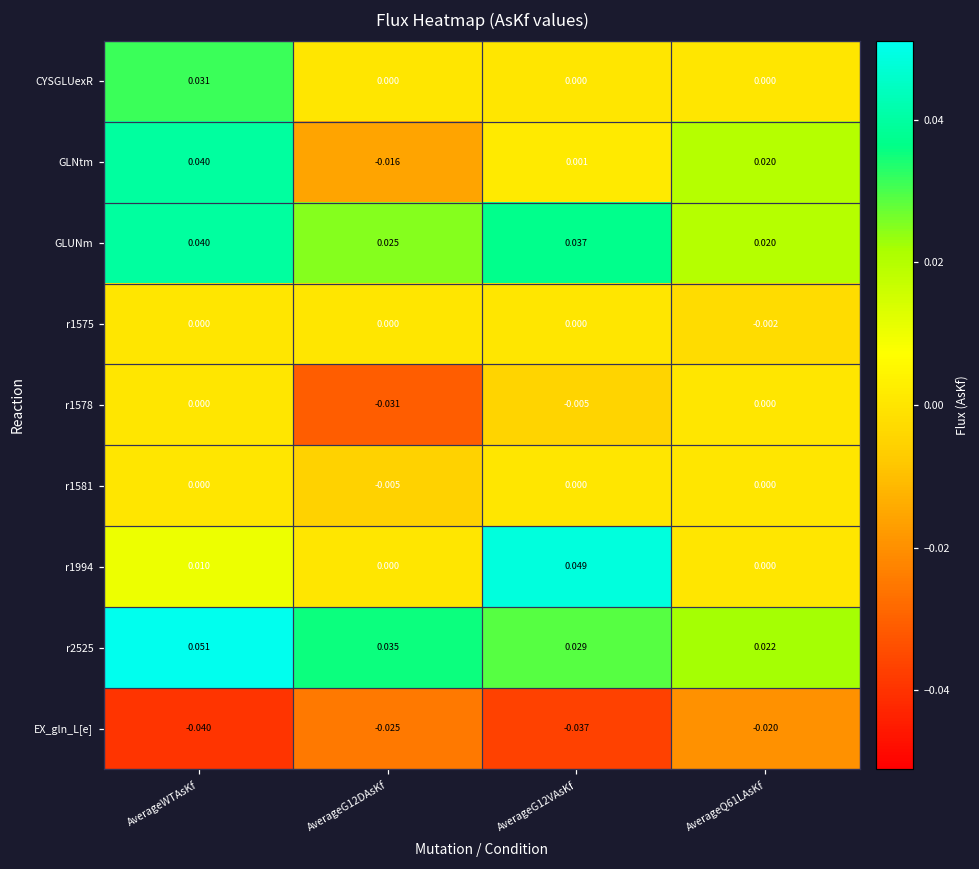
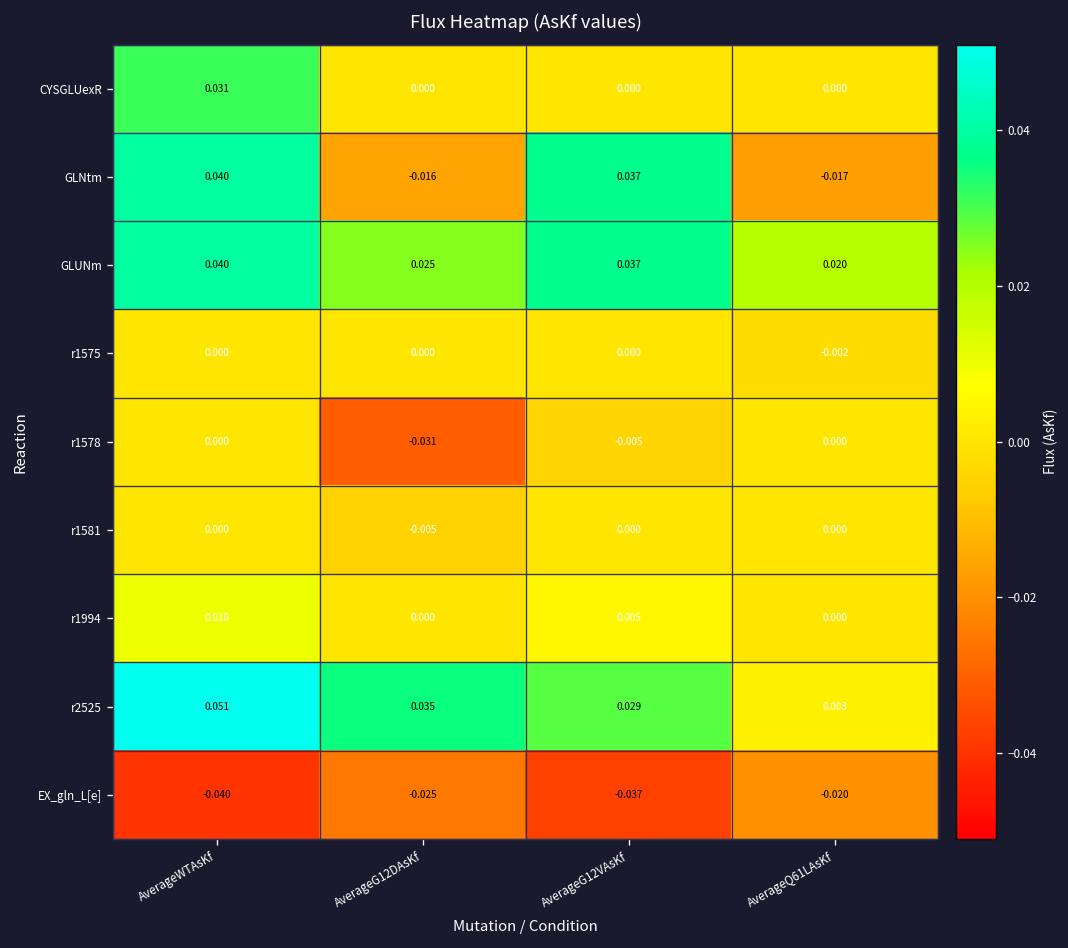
  {
    "CYSGLUexR": {
      "AverageWTAsKf": 0.031,
      "AverageG12DAsKf": 0.000,
      "AverageG12VAsKf": 0.000,
      "AverageQ61LAsKf": 0.000
    },
    "GLNtm": {
      "AverageWTAsKf": 0.040,
      "AverageG12DAsKf": -0.016,
-     "AverageG12VAsKf": 0.001,
-     "AverageQ61LAsKf": 0.020
+     "AverageG12VAsKf": 0.037,
+     "AverageQ61LAsKf": -0.017
    },
    "GLUNm": {
      "AverageWTAsKf": 0.040,
      "AverageG12DAsKf": 0.025,
      "AverageG12VAsKf": 0.037,
      "AverageQ61LAsKf": 0.020
    },
    "r1575": {
      "AverageWTAsKf": 0.000,
      "AverageG12DAsKf": 0.000,
      "AverageG12VAsKf": 0.000,
      "AverageQ61LAsKf": -0.002
    },
    "r1578": {
      "AverageWTAsKf": 0.000,
      "AverageG12DAsKf": -0.031,
      "AverageG12VAsKf": -0.005,
      "AverageQ61LAsKf": 0.000
    },
    "r1581": {
      "AverageWTAsKf": 0.000,
      "AverageG12DAsKf": -0.005,
      "AverageG12VAsKf": 0.000,
      "AverageQ61LAsKf": 0.000
    },
    "r1994": {
      "AverageWTAsKf": 0.010,
      "AverageG12DAsKf": 0.000,
-     "AverageG12VAsKf": 0.049,
+     "AverageG12VAsKf": 0.005,
      "AverageQ61LAsKf": 0.000
    },
    "r2525": {
      "AverageWTAsKf": 0.051,
      "AverageG12DAsKf": 0.035,
      "AverageG12VAsKf": 0.029,
-     "AverageQ61LAsKf": 0.022
+     "AverageQ61LAsKf": 0.003
    },
    "EX_gln_L[e]": {
      "AverageWTAsKf": -0.040,
      "AverageG12DAsKf": -0.025,
      "AverageG12VAsKf": -0.037,
      "AverageQ61LAsKf": -0.020
    }
  }
